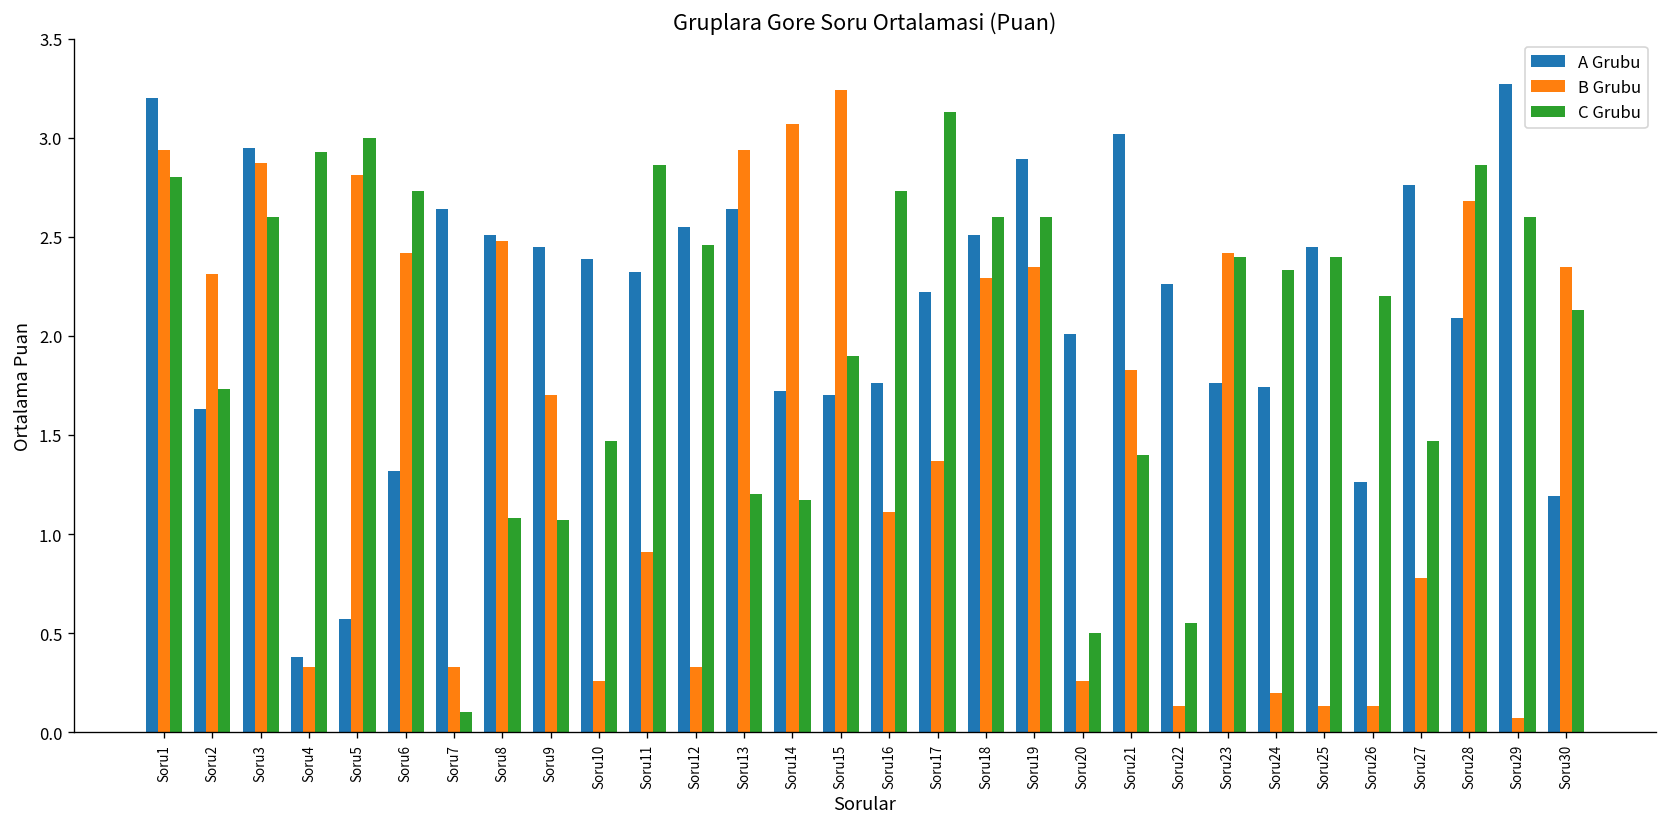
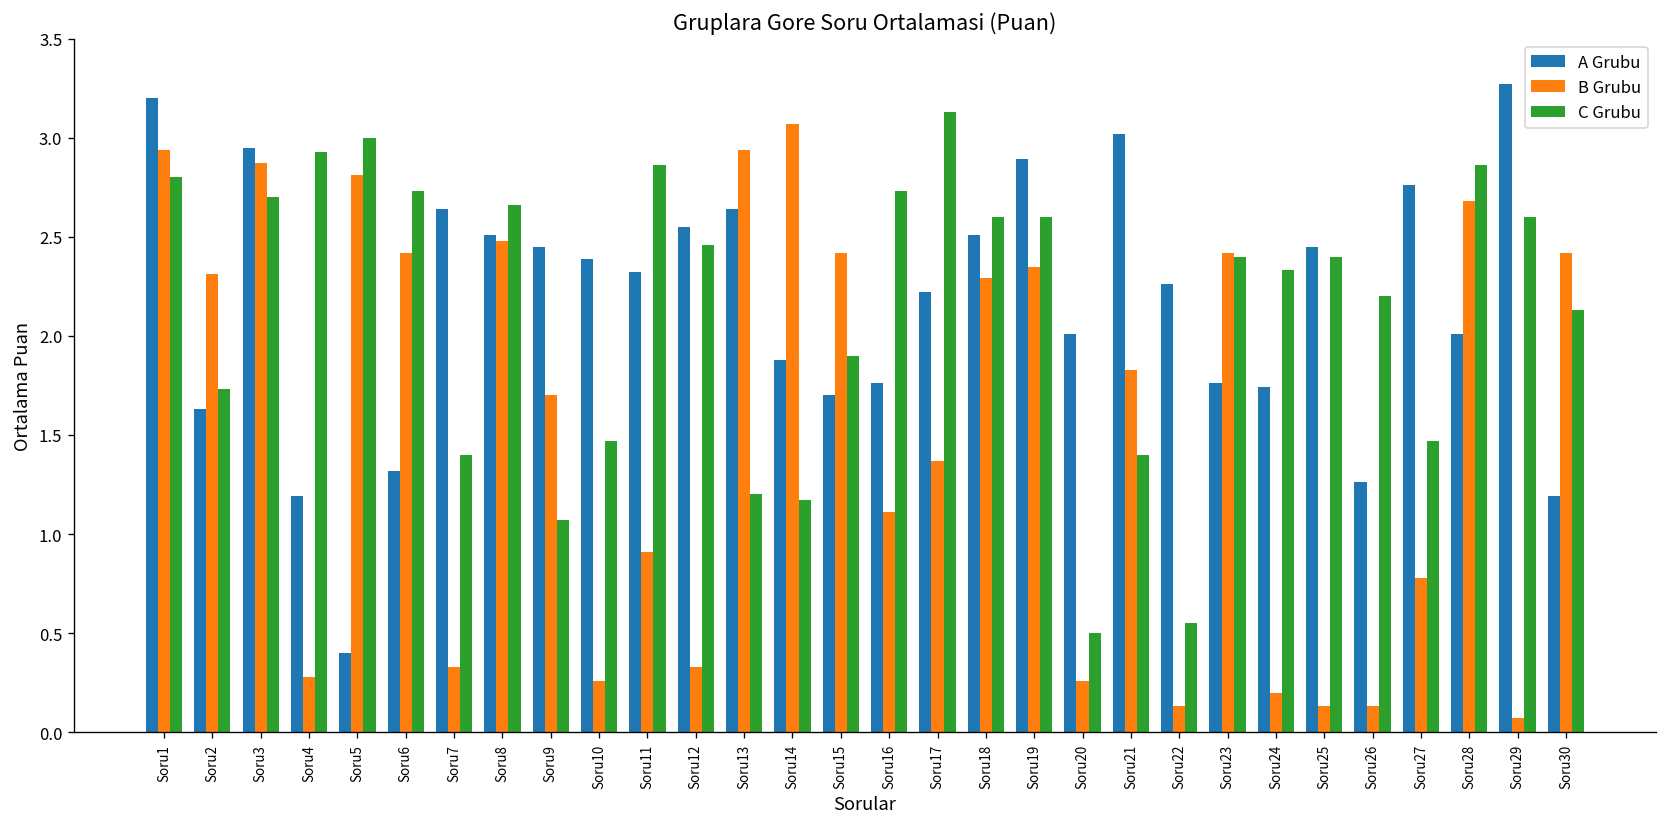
  {
    "A Grubu": {
      "Soru1": 3.20,
      "Soru2": 1.63,
      "Soru3": 2.95,
-     "Soru4": 0.38,
-     "Soru5": 0.57,
+     "Soru4": 1.19,
+     "Soru5": 0.40,
      "Soru6": 1.32,
      "Soru7": 2.64,
      "Soru8": 2.51,
      "Soru9": 2.45,
      "Soru10": 2.39,
      "Soru11": 2.32,
      "Soru12": 2.55,
      "Soru13": 2.64,
-     "Soru14": 1.72,
+     "Soru14": 1.88,
      "Soru15": 1.70,
      "Soru16": 1.76,
      "Soru17": 2.22,
      "Soru18": 2.51,
      "Soru19": 2.89,
      "Soru20": 2.01,
      "Soru21": 3.02,
      "Soru22": 2.26,
      "Soru23": 1.76,
      "Soru24": 1.74,
      "Soru25": 2.45,
      "Soru26": 1.26,
      "Soru27": 2.76,
-     "Soru28": 2.09,
+     "Soru28": 2.01,
      "Soru29": 3.27,
      "Soru30": 1.19
    },
    "B Grubu": {
      "Soru1": 2.94,
      "Soru2": 2.31,
      "Soru3": 2.87,
-     "Soru4": 0.33,
+     "Soru4": 0.28,
      "Soru5": 2.81,
      "Soru6": 2.42,
      "Soru7": 0.33,
      "Soru8": 2.48,
      "Soru9": 1.70,
      "Soru10": 0.26,
      "Soru11": 0.91,
      "Soru12": 0.33,
      "Soru13": 2.94,
      "Soru14": 3.07,
-     "Soru15": 3.24,
+     "Soru15": 2.42,
      "Soru16": 1.11,
      "Soru17": 1.37,
      "Soru18": 2.29,
      "Soru19": 2.35,
      "Soru20": 0.26,
      "Soru21": 1.83,
      "Soru22": 0.13,
      "Soru23": 2.42,
      "Soru24": 0.20,
      "Soru25": 0.13,
      "Soru26": 0.13,
      "Soru27": 0.78,
      "Soru28": 2.68,
      "Soru29": 0.07,
-     "Soru30": 2.35
+     "Soru30": 2.42
    },
    "C Grubu": {
      "Soru1": 2.80,
      "Soru2": 1.73,
-     "Soru3": 2.6,
+     "Soru3": 2.7,
      "Soru4": 2.93,
      "Soru5": 3.00,
      "Soru6": 2.73,
-     "Soru7": 0.1,
-     "Soru8": 1.08,
+     "Soru7": 1.4,
+     "Soru8": 2.66,
      "Soru9": 1.07,
      "Soru10": 1.47,
      "Soru11": 2.86,
      "Soru12": 2.46,
      "Soru13": 1.20,
      "Soru14": 1.17,
      "Soru15": 1.90,
      "Soru16": 2.73,
      "Soru17": 3.13,
      "Soru18": 2.60,
      "Soru19": 2.60,
      "Soru20": 0.50,
      "Soru21": 1.40,
      "Soru22": 0.55,
      "Soru23": 2.40,
      "Soru24": 2.33,
      "Soru25": 2.40,
      "Soru26": 2.20,
      "Soru27": 1.47,
      "Soru28": 2.86,
      "Soru29": 2.60,
      "Soru30": 2.13
    }
  }
